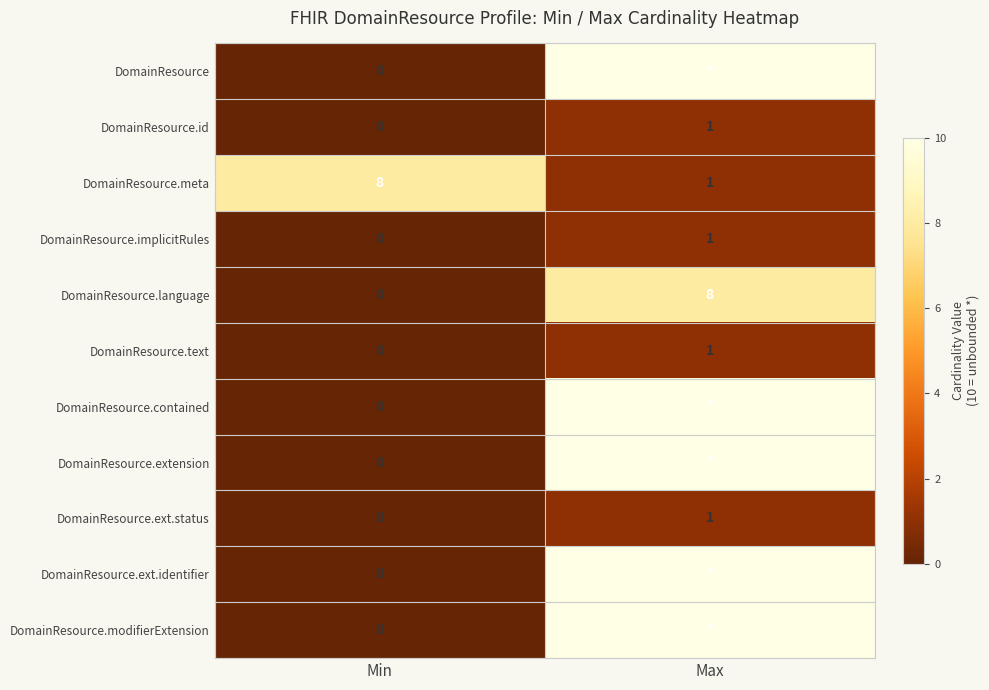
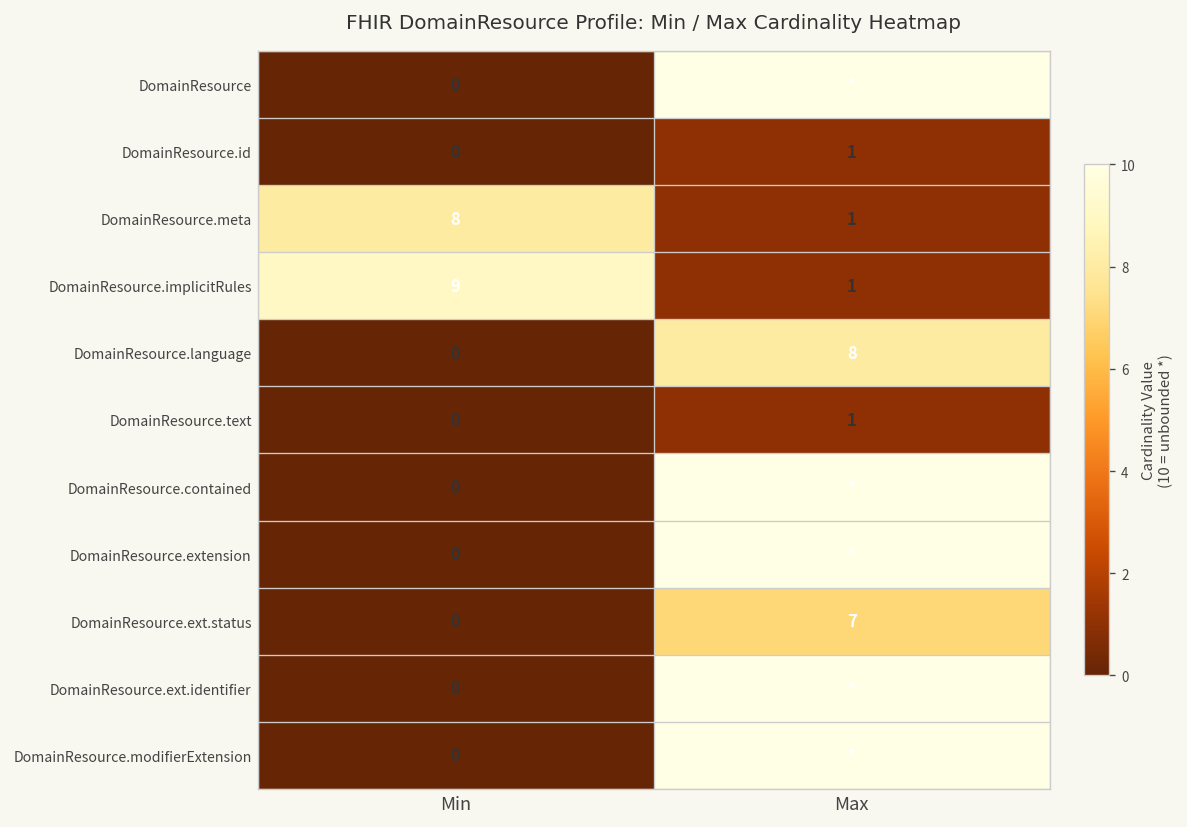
  {
    "DomainResource": {
      "Min": 0
    },
    "DomainResource.id": {
      "Min": 0,
      "Max": 1
    },
    "DomainResource.meta": {
      "Min": 8,
      "Max": 1
    },
    "DomainResource.implicitRules": {
-     "Min": 0,
+     "Min": 9,
      "Max": 1
    },
    "DomainResource.language": {
      "Min": 0,
      "Max": 8
    },
    "DomainResource.text": {
      "Min": 0,
      "Max": 1
    },
    "DomainResource.contained": {
      "Min": 0
    },
    "DomainResource.extension": {
      "Min": 0
    },
    "DomainResource.ext.status": {
      "Min": 0,
-     "Max": 1
+     "Max": 7
    },
    "DomainResource.ext.identifier": {
      "Min": 0
    },
    "DomainResource.modifierExtension": {
      "Min": 0
    }
  }
